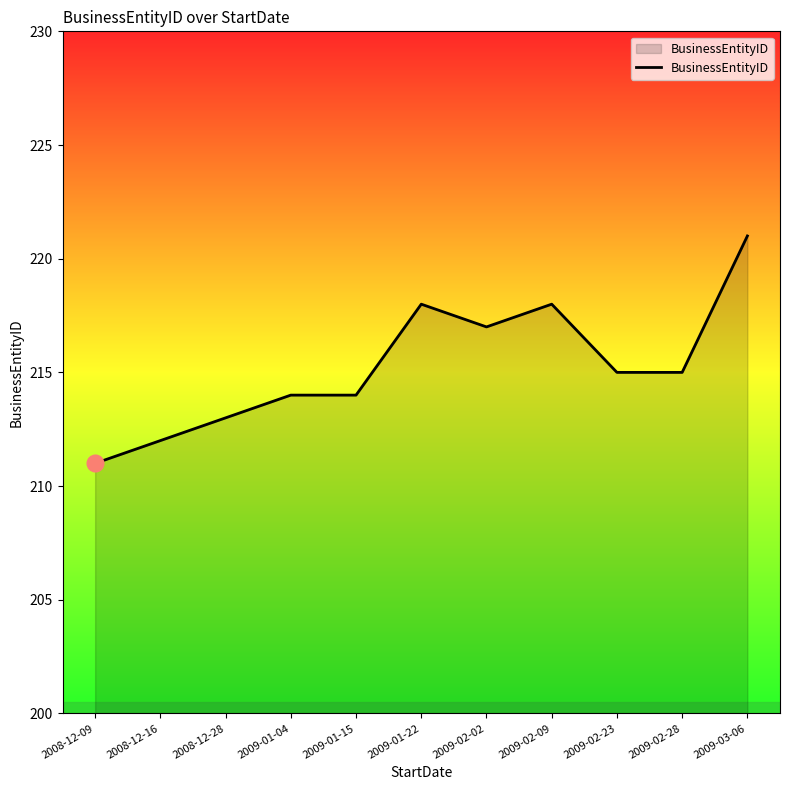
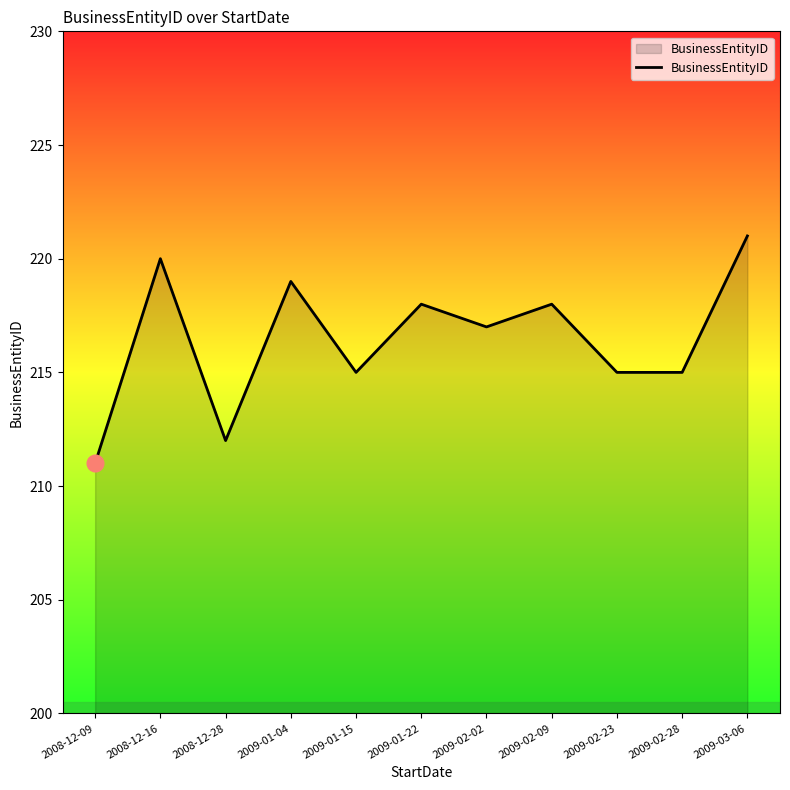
  {
    "BusinessEntityID": {
-     "2008-12-16": 212,
-     "2008-12-28": 213,
-     "2009-01-04": 214,
-     "2009-01-15": 214,
+     "2008-12-16": 220,
+     "2008-12-28": 212,
+     "2009-01-04": 219,
+     "2009-01-15": 215,
      "2009-01-22": 218,
      "2009-02-02": 217,
      "2009-02-09": 218,
      "2009-02-23": 215,
      "2009-02-28": 215,
      "2009-03-06": 221
    }
  }
